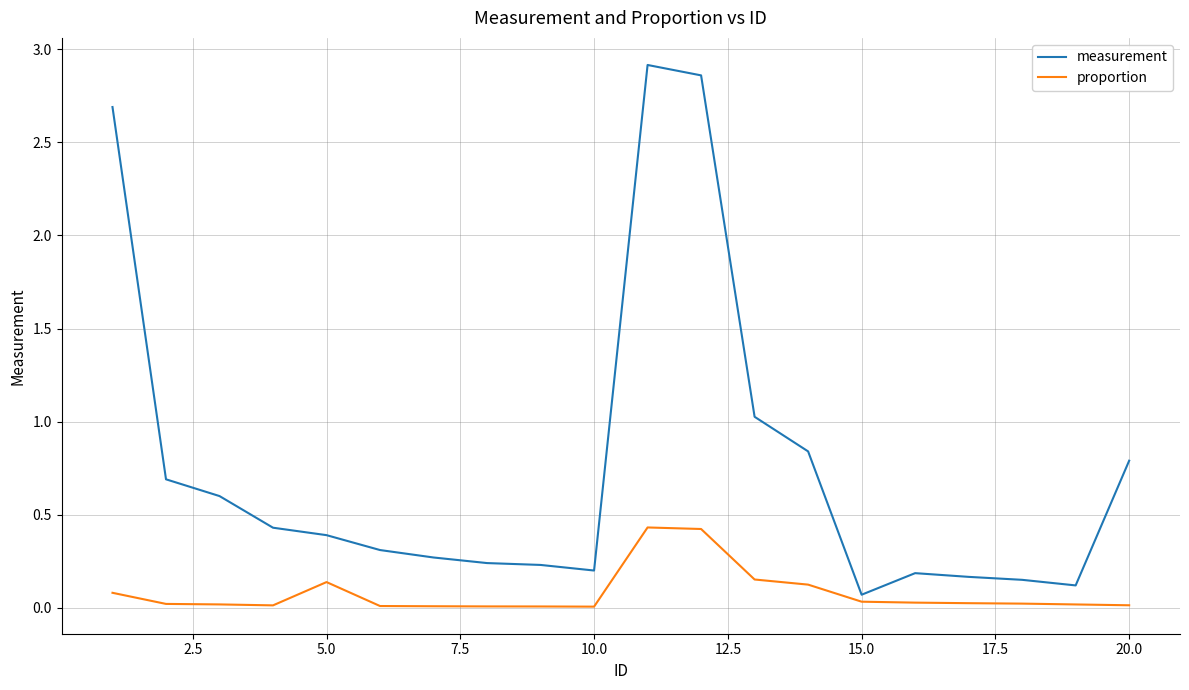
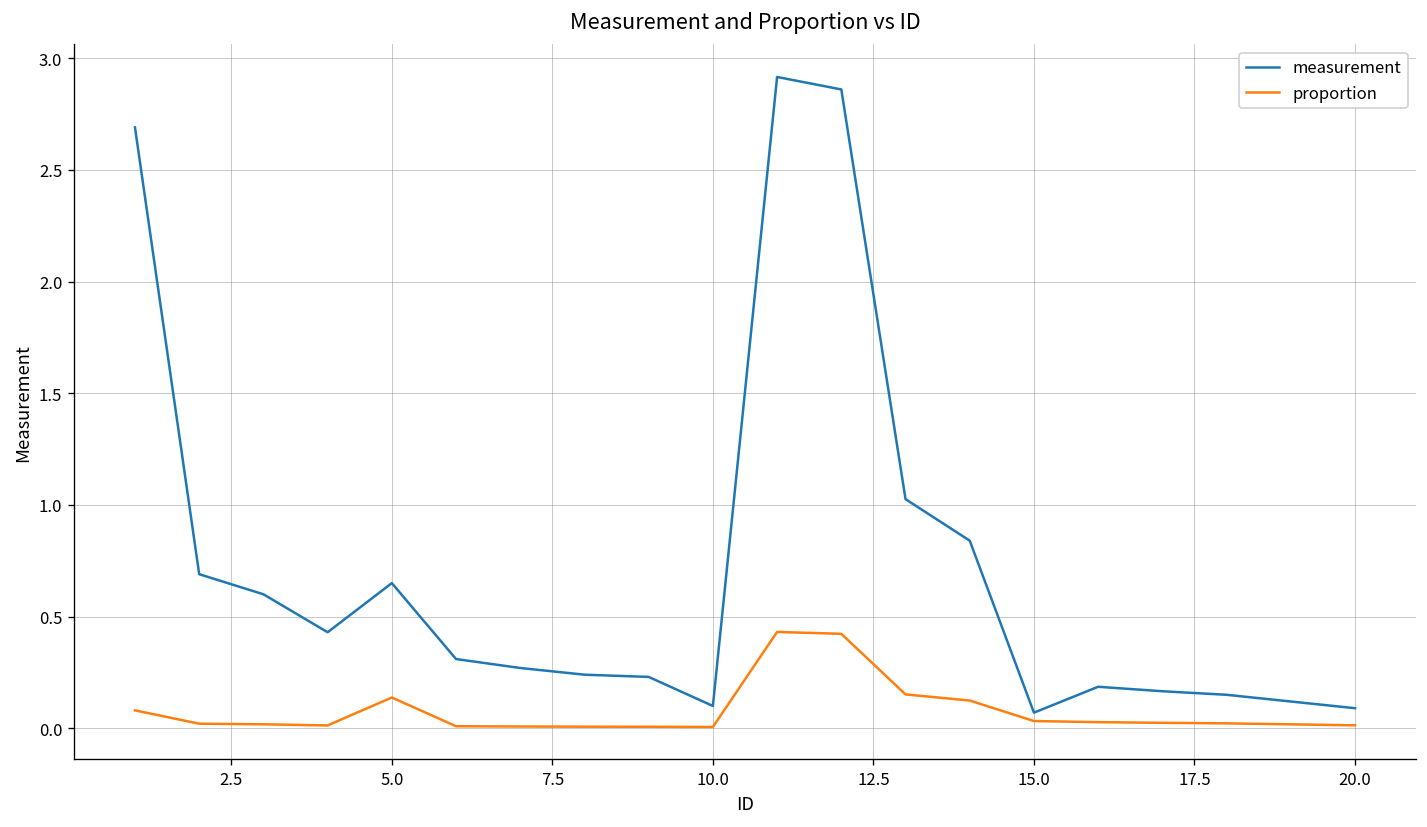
  {
    "measurement": {
-     "5.0": 0.39,
-     "10.0": 0.2,
+     "5.0": 0.65,
+     "10.0": 0.1,
      "15.0": 0.07,
-     "20.0": 0.79
+     "20.0": 0.09
    },
    "proportion": {
      "5.0": 0.14,
      "10.0": 0.01,
      "15.0": 0.03,
      "20.0": 0.01
    }
  }
